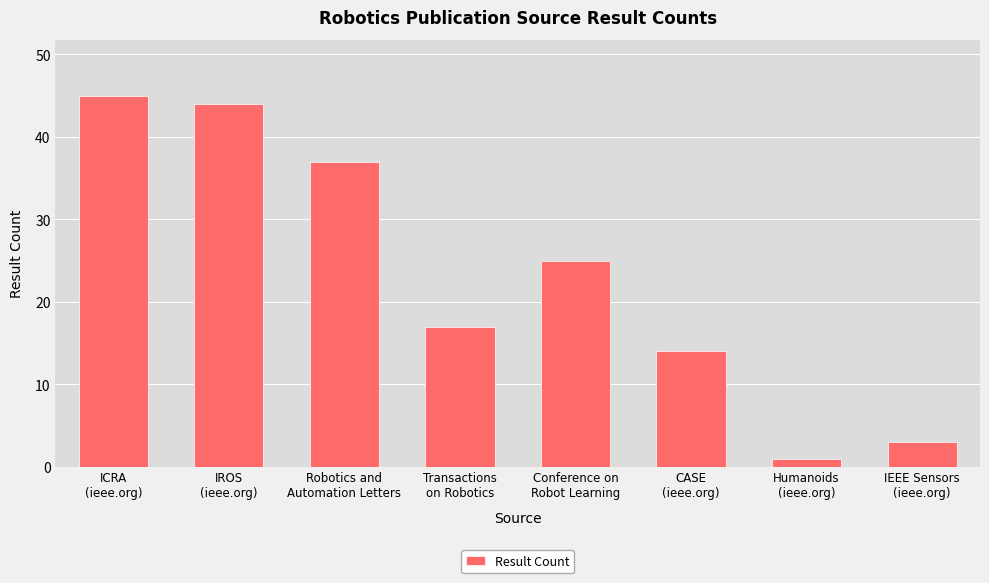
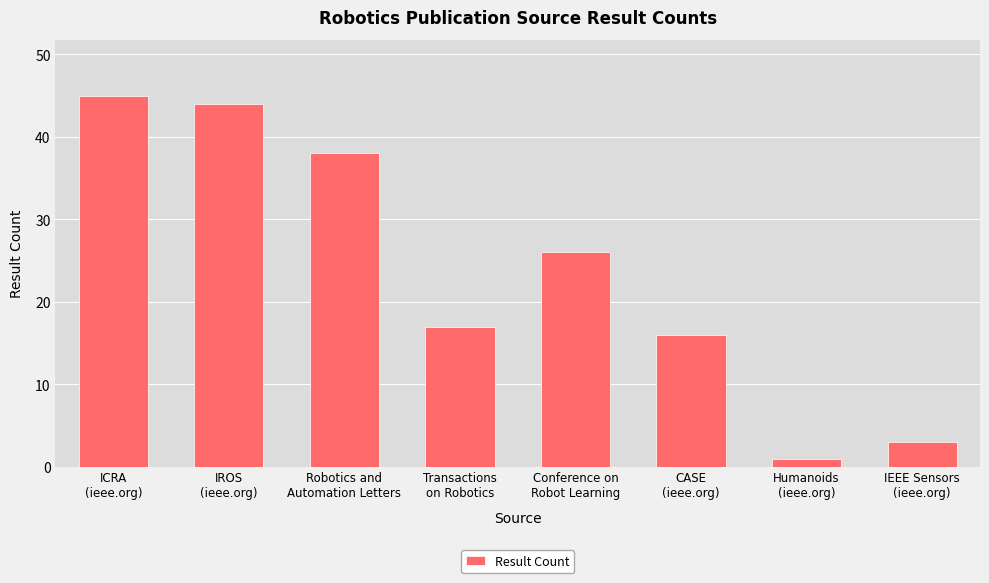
  {
    "ICRA (ieee.org)": 45,
    "IROS (ieee.org)": 44,
-   "Robotics and Automation Letters": 37,
+   "Robotics and Automation Letters": 38,
    "Transactions on Robotics": 17,
-   "Conference on Robot Learning": 25,
-   "CASE (ieee.org)": 14,
+   "Conference on Robot Learning": 26,
+   "CASE (ieee.org)": 16,
    "Humanoids (ieee.org)": 1,
    "IEEE Sensors (ieee.org)": 3
  }
